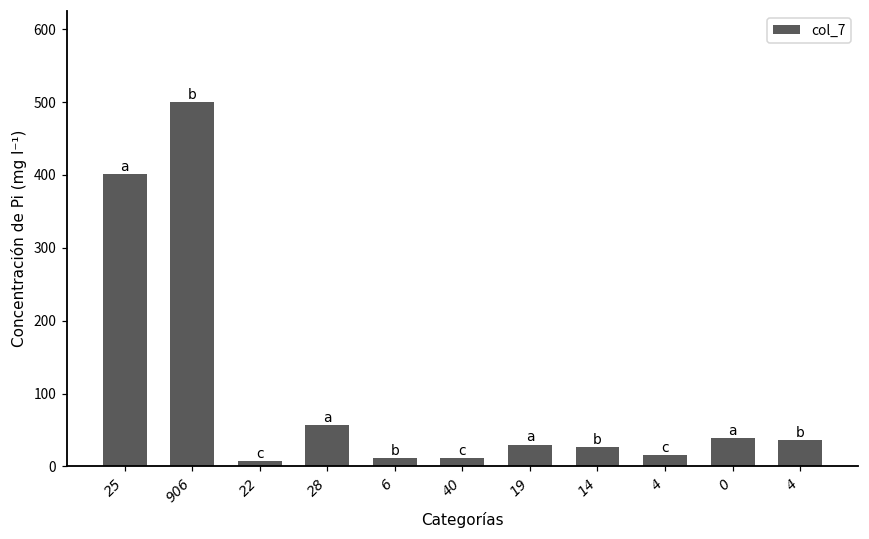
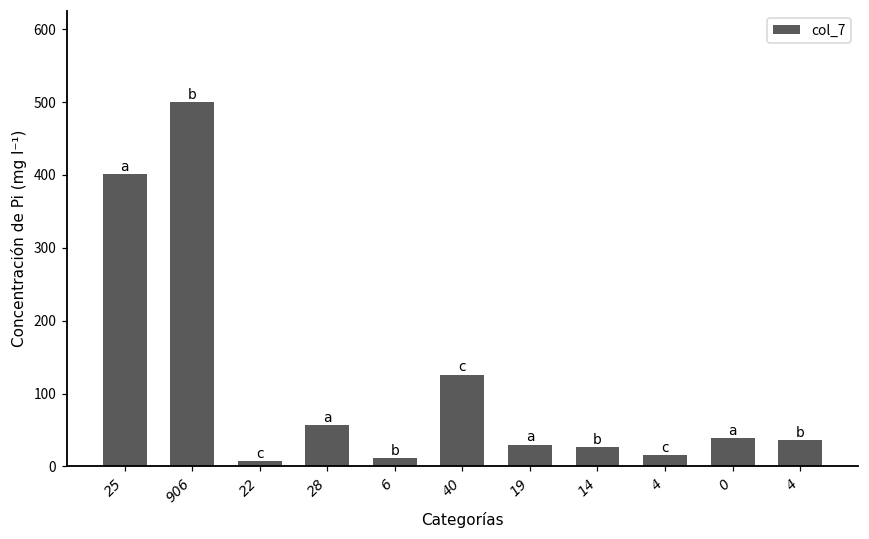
  {
    "25": 400,
    "906": 500,
    "22": 10,
    "28": 60,
    "6": 10,
-   "40": 10,
+   "40": 130,
    "19": 30,
    "14": 30,
    "0": 40
  }
